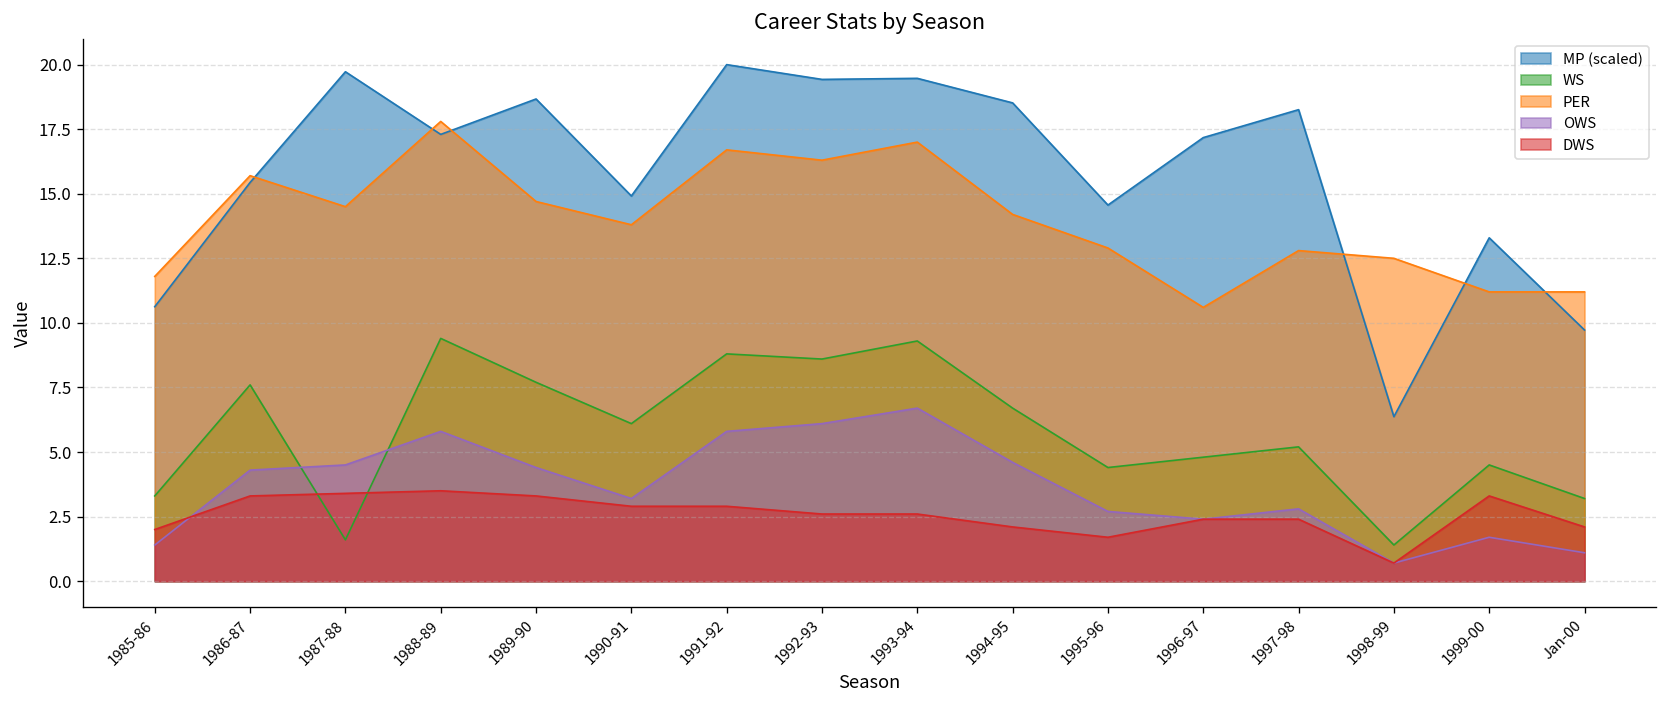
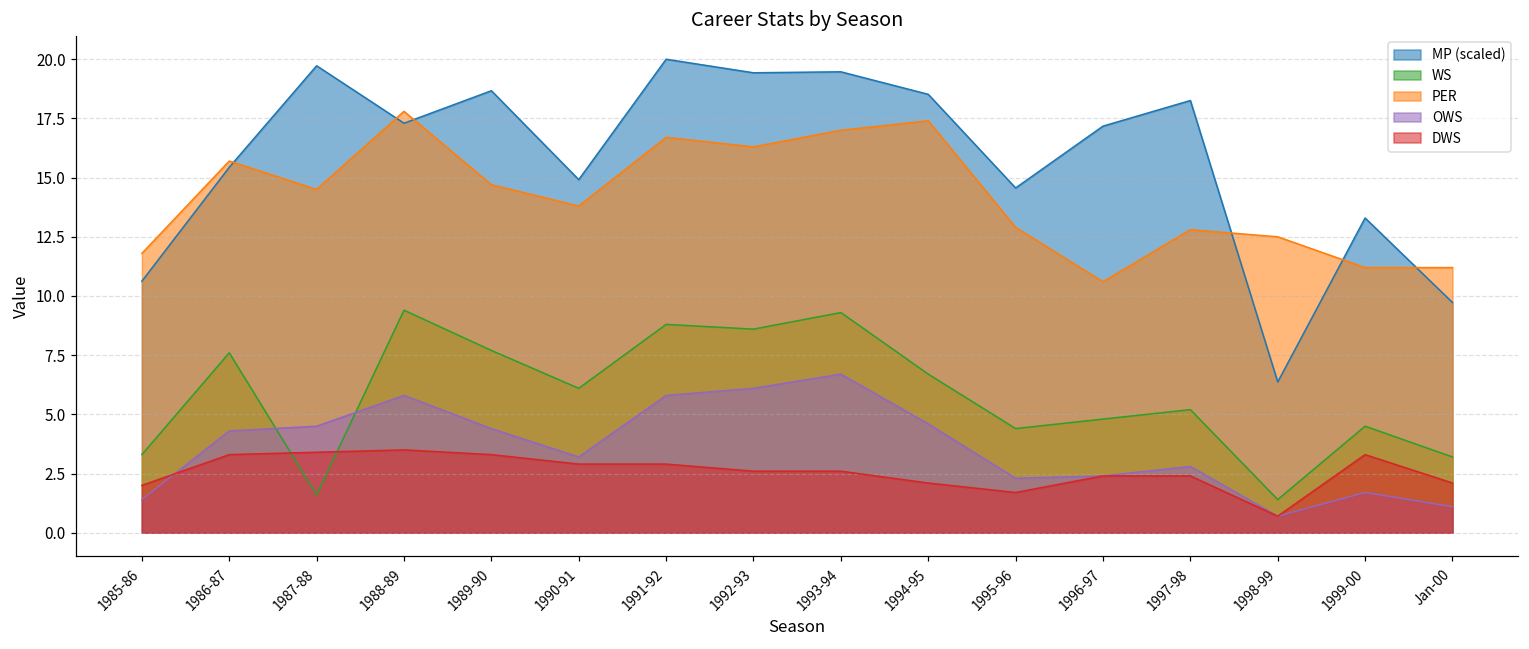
  {
    "MP (scaled)": {
      "1985-86": 10.6,
      "1986-87": 15.4,
      "1987-88": 19.7,
      "1988-89": 17.3,
      "1989-90": 18.7,
      "1990-91": 14.9,
      "1991-92": 20.0,
      "1992-93": 19.4,
      "1993-94": 19.5,
      "1994-95": 18.5,
      "1995-96": 14.6,
      "1996-97": 17.2,
      "1997-98": 18.3,
      "1998-99": 6.4,
      "1999-00": 13.3,
      "Jan-00": 9.7
    },
    "WS": {
      "1985-86": 3.3,
      "1986-87": 7.6,
      "1987-88": 1.6,
      "1988-89": 9.4,
      "1989-90": 7.7,
      "1990-91": 6.1,
      "1991-92": 8.8,
      "1992-93": 8.6,
      "1993-94": 9.3,
      "1994-95": 6.7,
      "1995-96": 4.4,
      "1996-97": 4.8,
      "1997-98": 5.2,
      "1998-99": 1.4,
      "1999-00": 4.5,
      "Jan-00": 3.2
    },
    "PER": {
      "1985-86": 11.8,
      "1986-87": 15.7,
      "1987-88": 14.5,
      "1988-89": 17.8,
      "1989-90": 14.7,
      "1990-91": 13.8,
      "1991-92": 16.7,
      "1992-93": 16.3,
      "1993-94": 17.0,
-     "1994-95": 14.2,
+     "1994-95": 17.4,
      "1995-96": 12.9,
      "1996-97": 10.6,
      "1997-98": 12.8,
      "1998-99": 12.5,
      "1999-00": 11.2,
      "Jan-00": 11.2
    },
    "OWS": {
      "1985-86": 1.4,
      "1986-87": 4.3,
      "1987-88": 4.5,
      "1988-89": 5.8,
      "1989-90": 4.4,
      "1990-91": 3.2,
      "1991-92": 5.8,
      "1992-93": 6.1,
      "1993-94": 6.7,
      "1994-95": 4.6,
-     "1995-96": 2.7,
+     "1995-96": 2.3,
      "1997-98": 2.8,
      "1999-00": 1.7,
      "Jan-00": 1.1
    },
    "DWS": {
      "1985-86": 2.0,
      "1986-87": 3.3,
      "1987-88": 3.4,
      "1988-89": 3.5,
      "1989-90": 3.3,
      "1990-91": 2.9,
      "1991-92": 2.9,
      "1992-93": 2.6,
      "1993-94": 2.6,
      "1994-95": 2.1,
      "1995-96": 1.7,
      "1997-98": 2.4,
      "1999-00": 3.3,
      "Jan-00": 2.1
    }
  }
